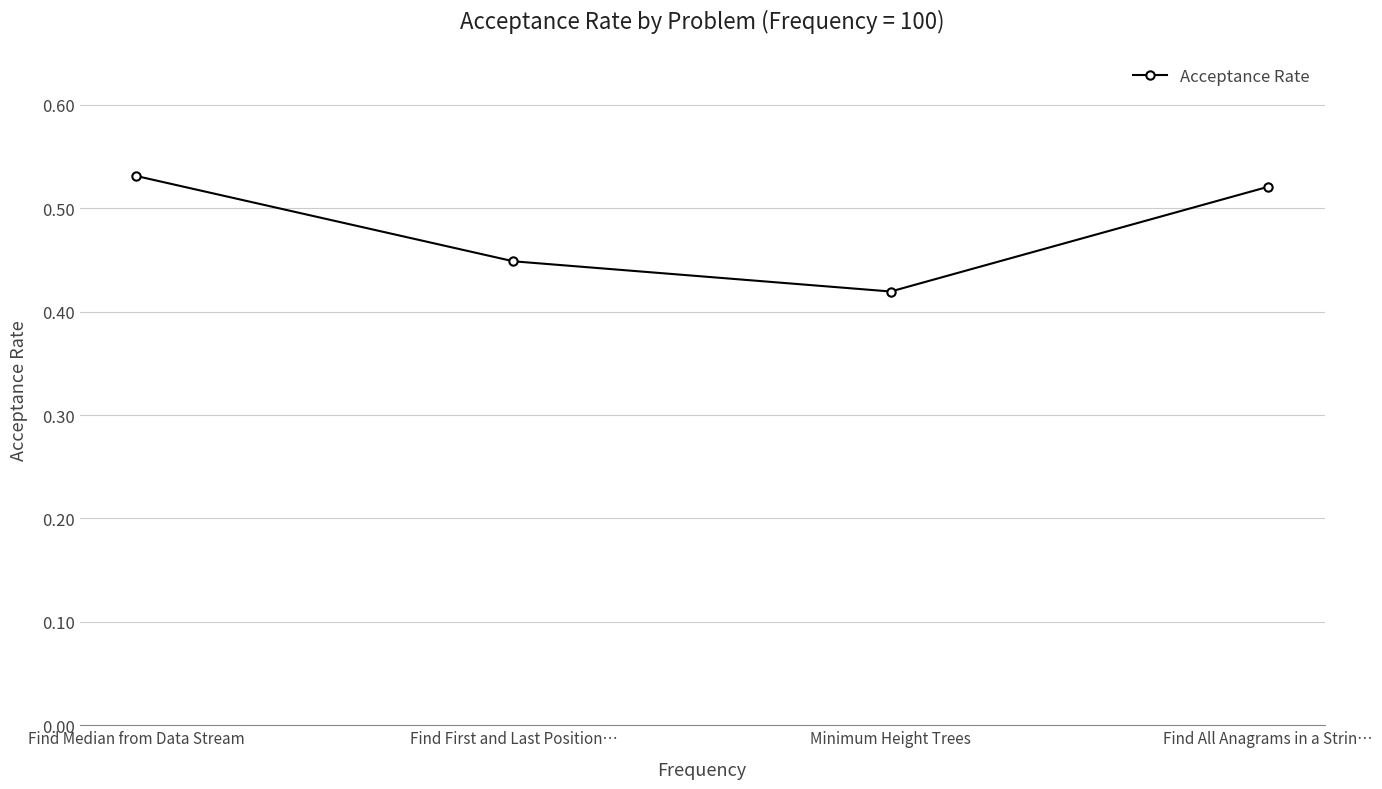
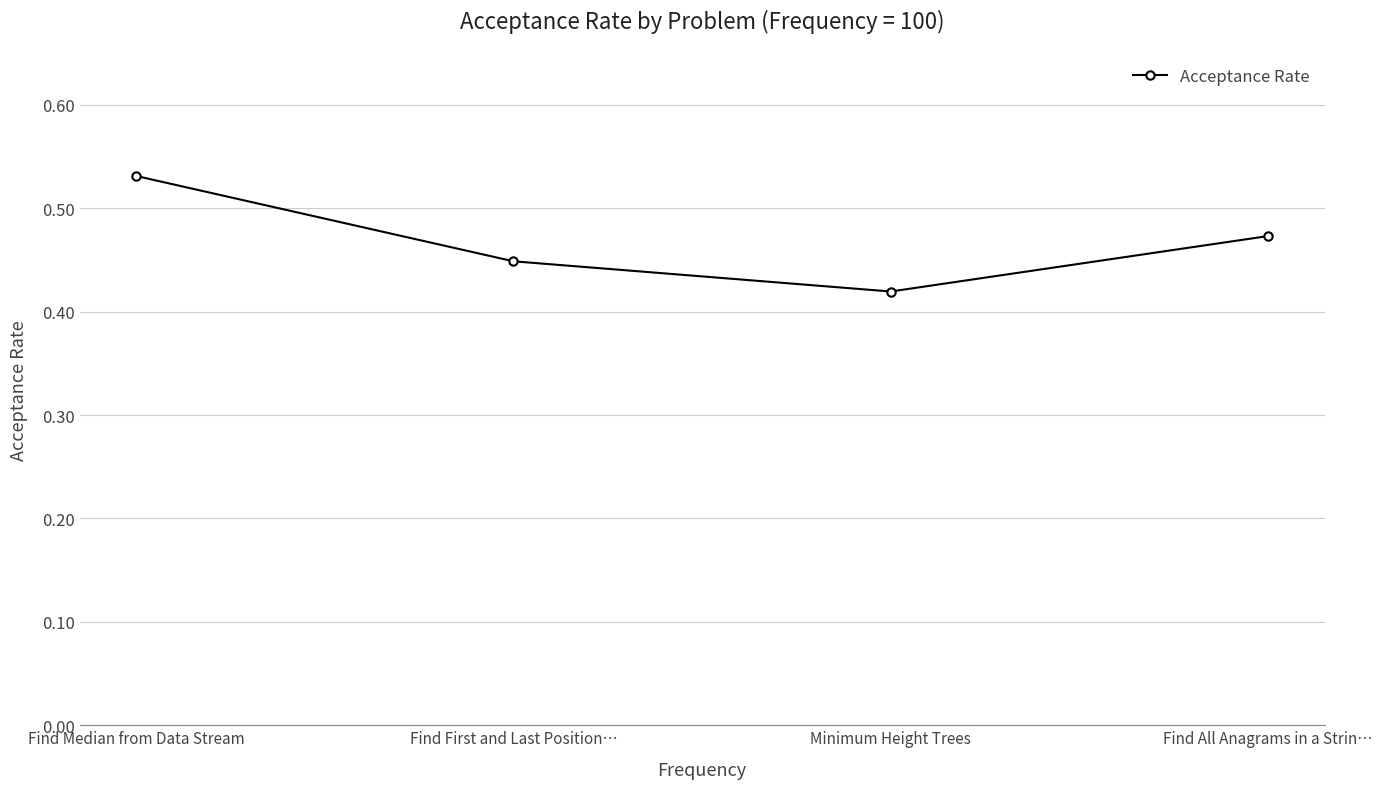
  {
    "Find Median from Data Stream": 0.531,
    "Find First and Last Position…": 0.449,
    "Minimum Height Trees": 0.419,
-   "Find All Anagrams in a Strin…": 0.521
+   "Find All Anagrams in a Strin…": 0.473
  }
